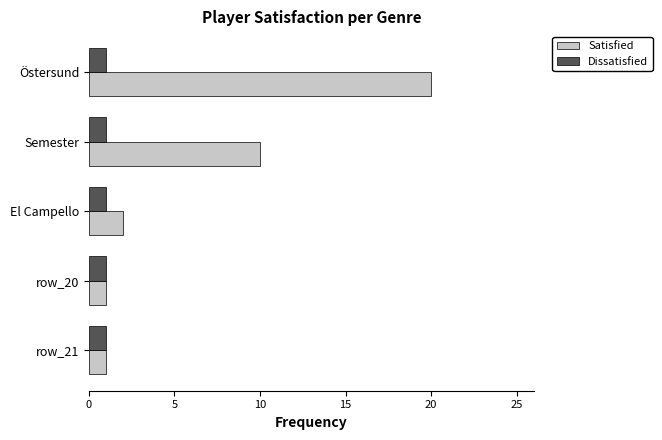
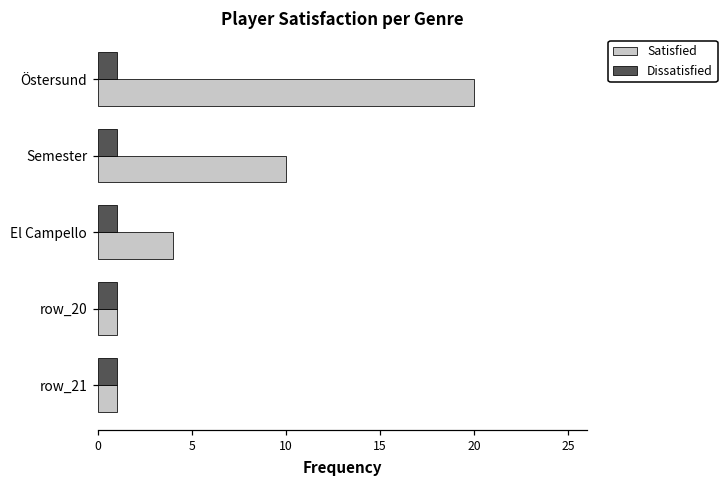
  {
    "Satisfied": {
      "Östersund": 20,
      "Semester": 10,
-     "El Campello": 2,
+     "El Campello": 4,
      "row_20": 1,
      "row_21": 1
    },
    "Dissatisfied": {
      "Östersund": 1,
      "Semester": 1,
      "El Campello": 1,
      "row_20": 1,
      "row_21": 1
    }
  }
